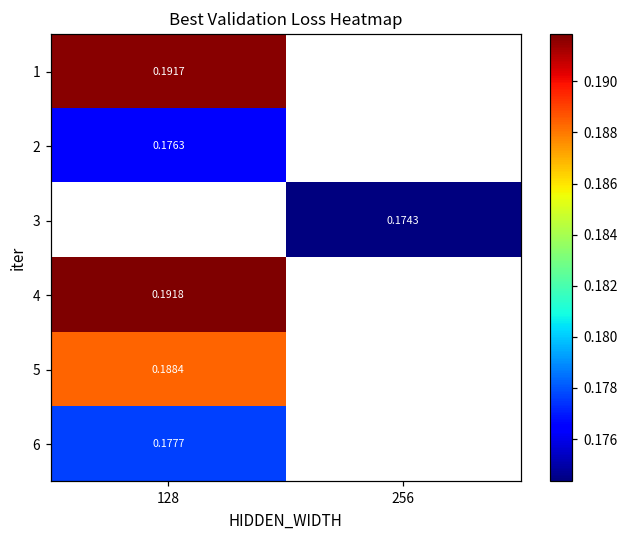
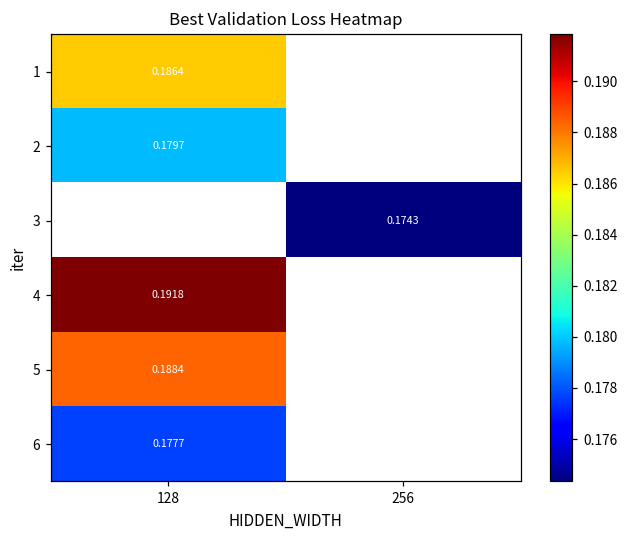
  {
    "1": {
-     "128": 0.1917
+     "128": 0.1864
    },
    "2": {
-     "128": 0.1763
+     "128": 0.1797
    },
    "3": {
      "256": 0.1743
    },
    "4": {
      "128": 0.1918
    },
    "5": {
      "128": 0.1884
    },
    "6": {
      "128": 0.1777
    }
  }
